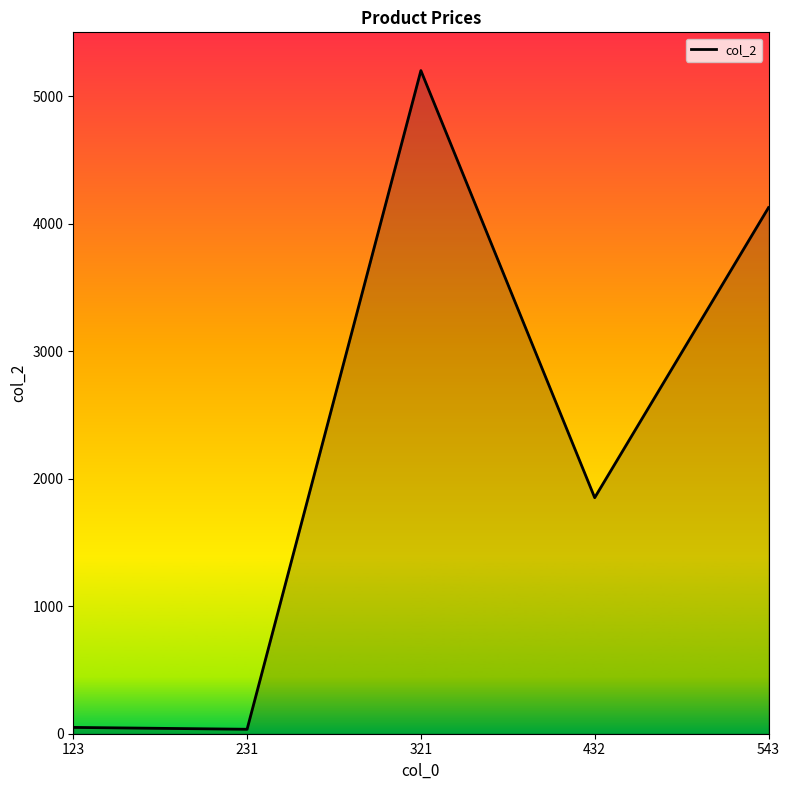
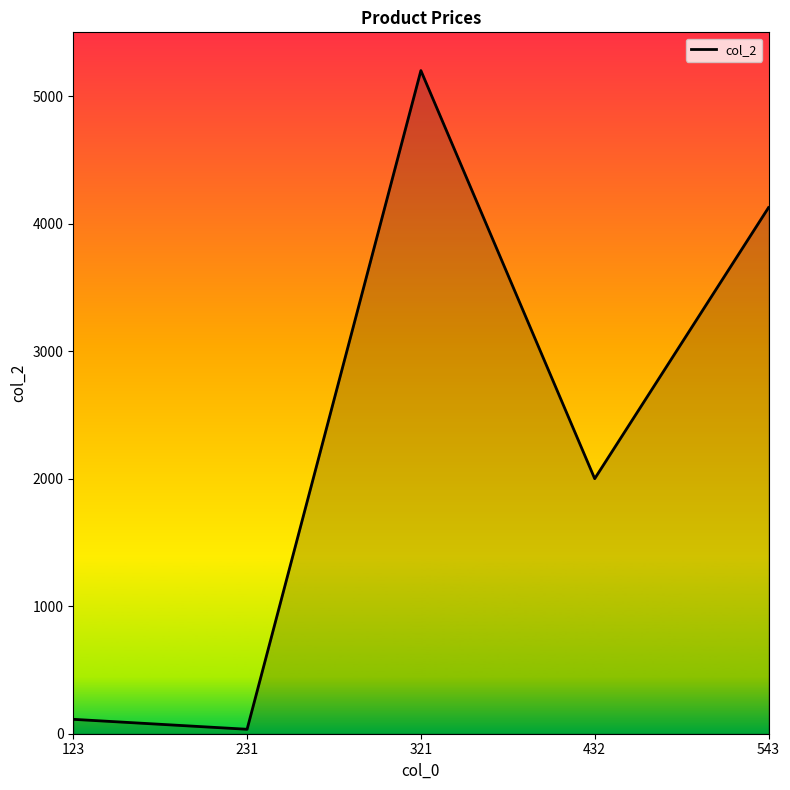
  {
-   "123": 50,
+   "123": 110,
    "231": 30,
    "321": 5200,
-   "432": 1850,
+   "432": 2000,
    "543": 4130
  }
